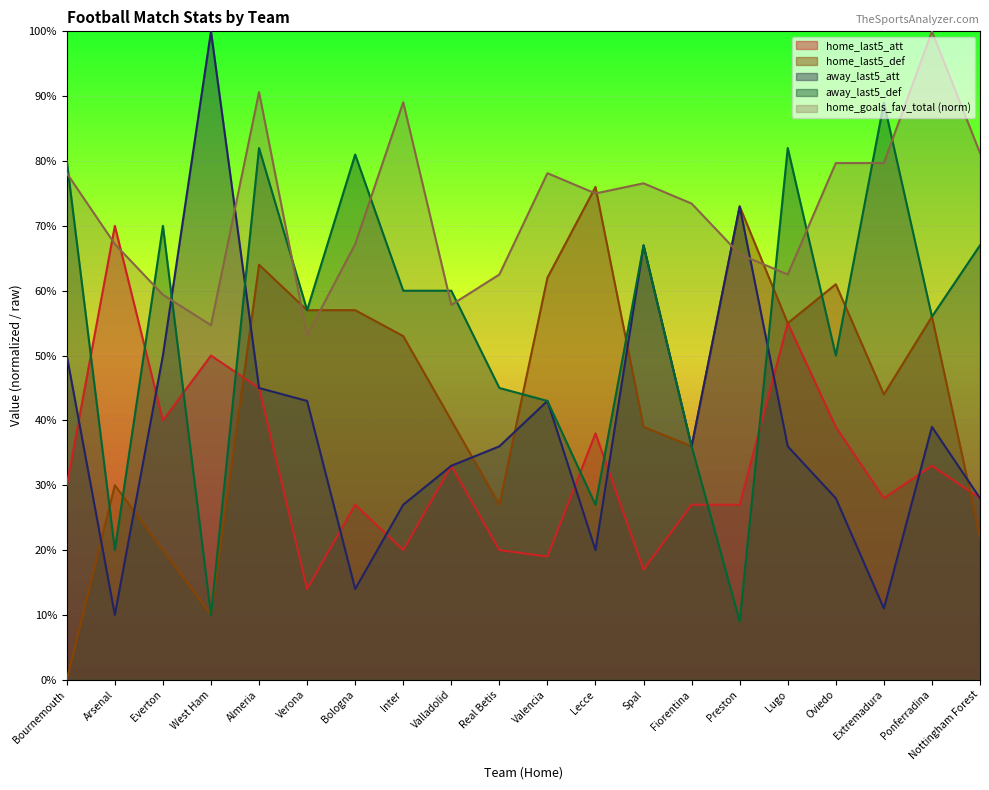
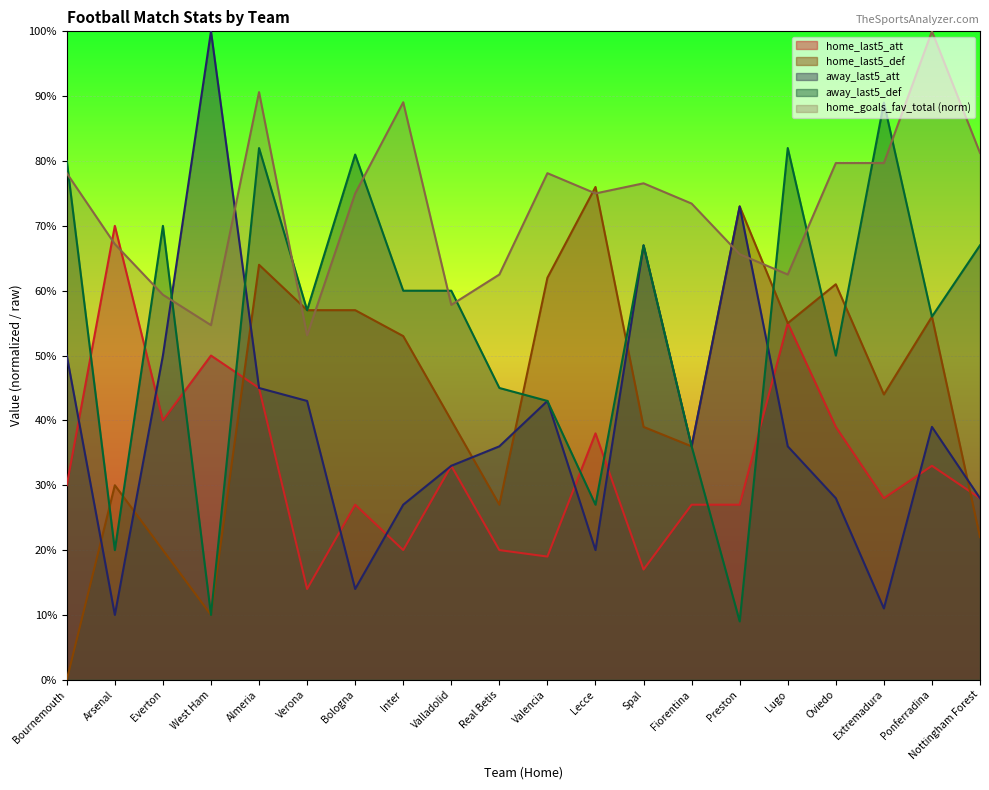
  {
    "home_goals_fav_total (norm)": {
      "Bournemouth": "78%",
      "Arsenal": "67%",
      "Everton": "59%",
      "West Ham": "55%",
      "Almeria": "91%",
      "Verona": "53%",
-     "Bologna": "67%",
+     "Bologna": "75%",
      "Inter": "89%",
      "Valladolid": "58%",
      "Real Betis": "63%",
      "Valencia": "78%",
      "Lecce": "75%",
      "Spal": "77%",
      "Fiorentina": "73%",
      "Preston": "66%",
      "Lugo": "63%",
      "Oviedo": "80%",
      "Extremadura": "80%",
      "Ponferradina": "100%",
      "Nottingham Forest": "81%"
    }
  }
